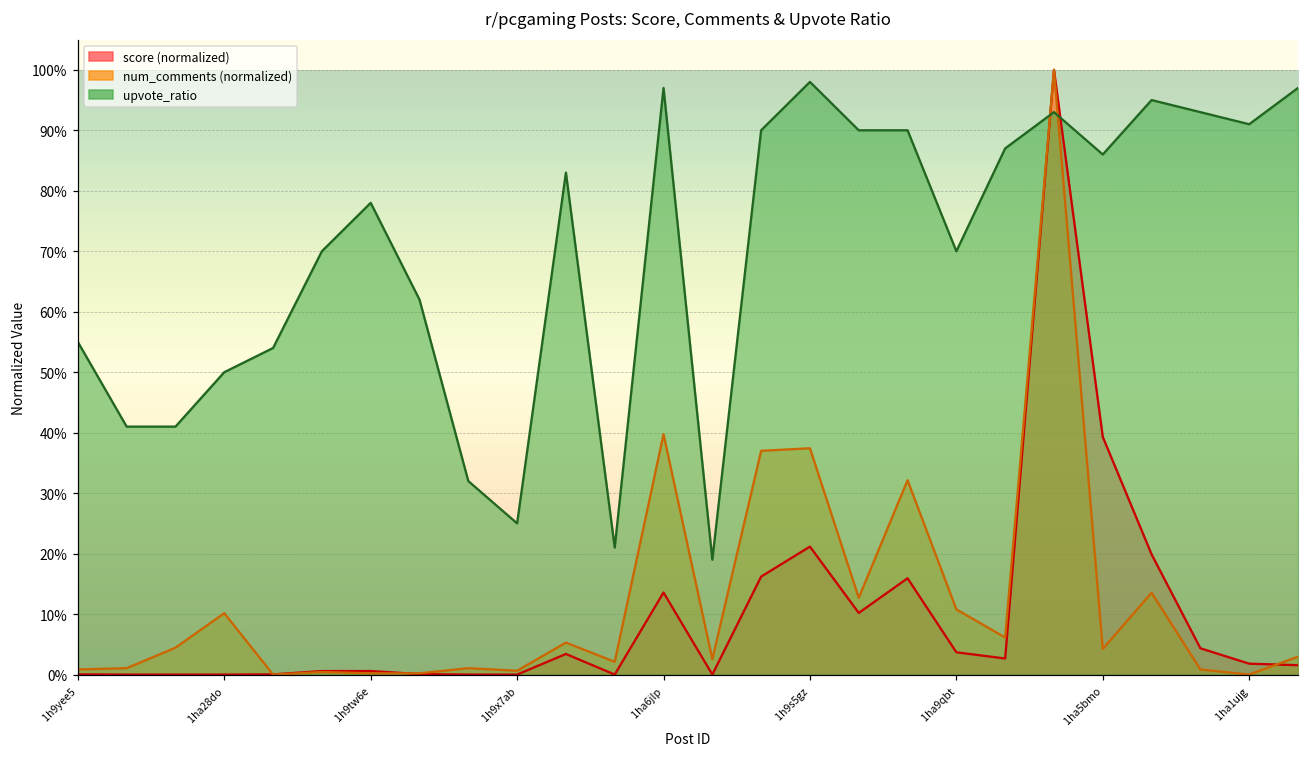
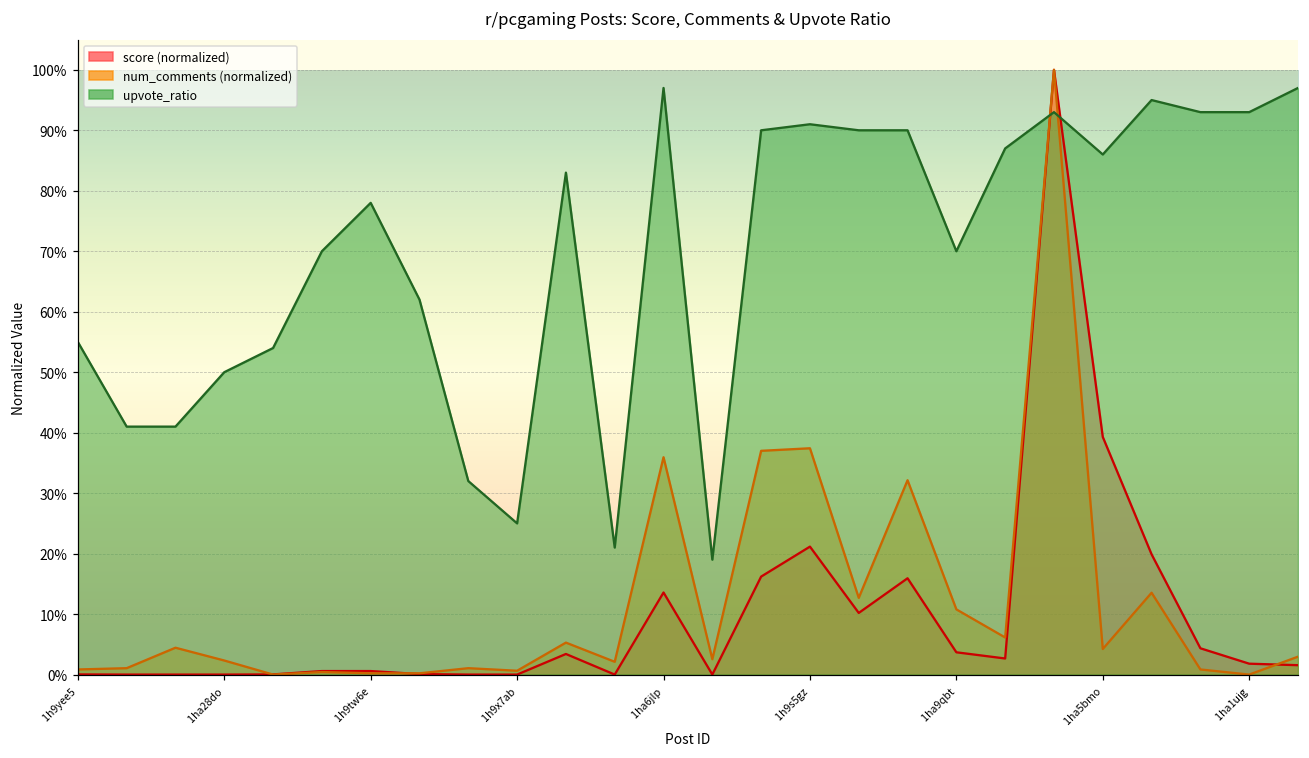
  {
    "score (normalized)": {
      "1h9yee5": "0%",
      "1ha28do": "0%",
      "1h9x7ab": "0%",
      "1ha6jlp": "14%",
      "1h9s5gz": "21%",
      "1ha9qbt": "4%",
      "1ha5bmo": "39%",
      "1ha1ujg": "2%"
    },
    "num_comments (normalized)": {
      "1h9yee5": "1%",
-     "1ha28do": "10%",
+     "1ha28do": "2%",
      "1h9x7ab": "1%",
-     "1ha6jlp": "40%",
+     "1ha6jlp": "36%",
      "1h9s5gz": "37%",
      "1ha9qbt": "11%",
      "1ha5bmo": "4%",
      "1ha1ujg": "0%"
    },
    "upvote_ratio": {
      "1h9yee5": "55%",
      "1ha28do": "50%",
      "1h9tw6e": "78%",
      "1h9x7ab": "25%",
      "1ha6jlp": "97%",
-     "1h9s5gz": "98%",
+     "1h9s5gz": "91%",
      "1ha9qbt": "70%",
      "1ha5bmo": "86%",
-     "1ha1ujg": "91%"
+     "1ha1ujg": "93%"
    }
  }
